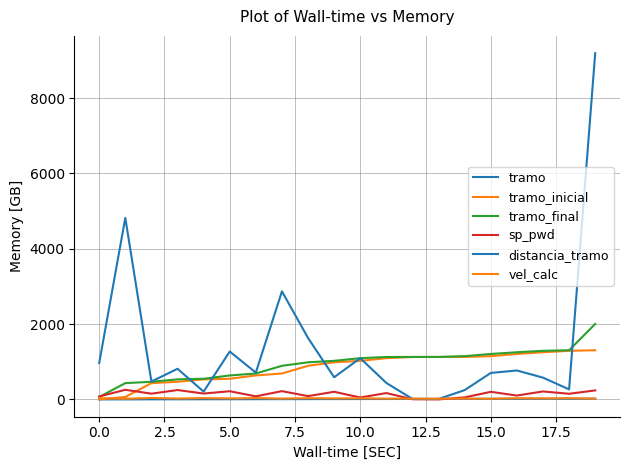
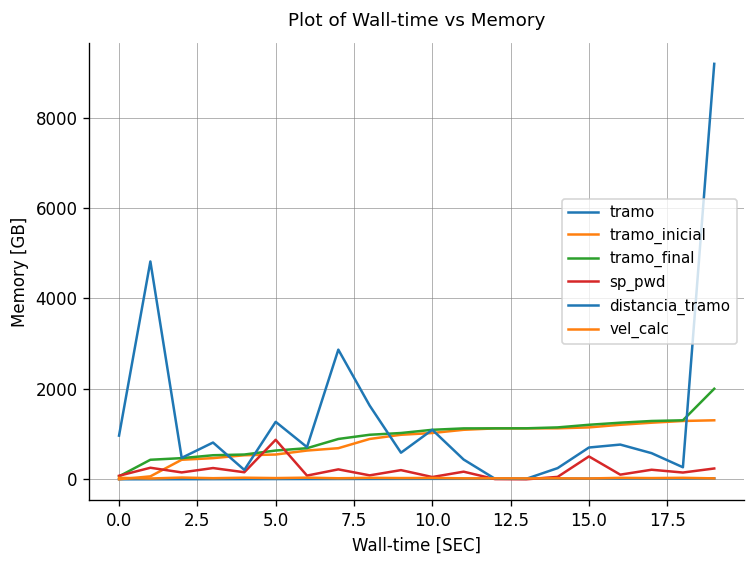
  {
    "tramo_final": {
      "5.0": 600
    },
    "sp_pwd": {
-     "5.0": 200,
-     "15.0": 200
+     "5.0": 900,
+     "15.0": 500
    }
  }
